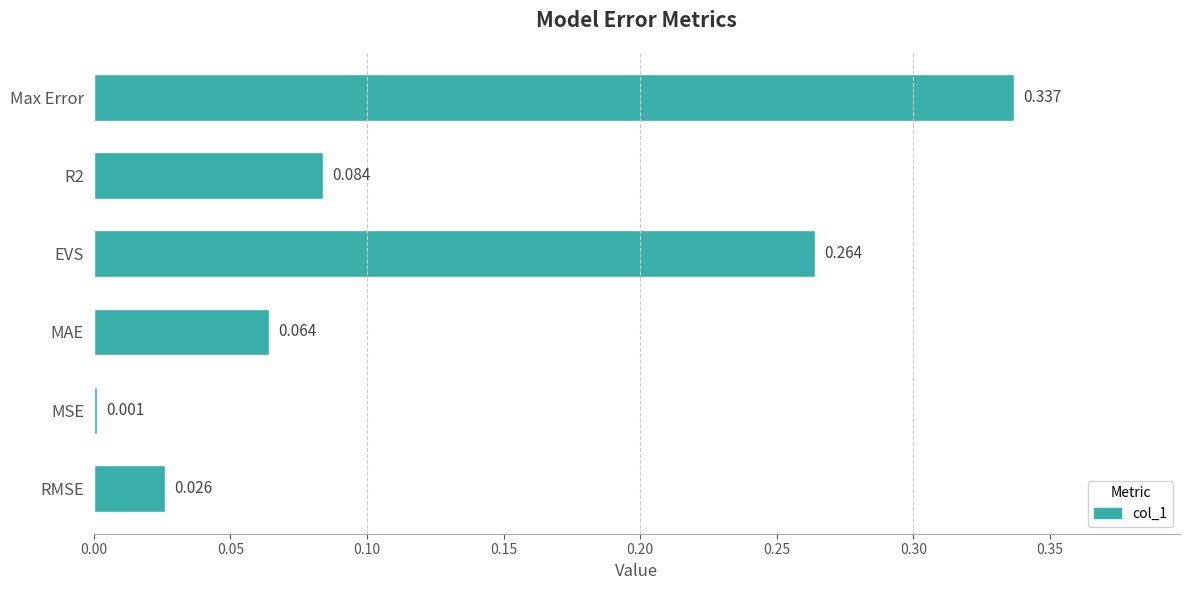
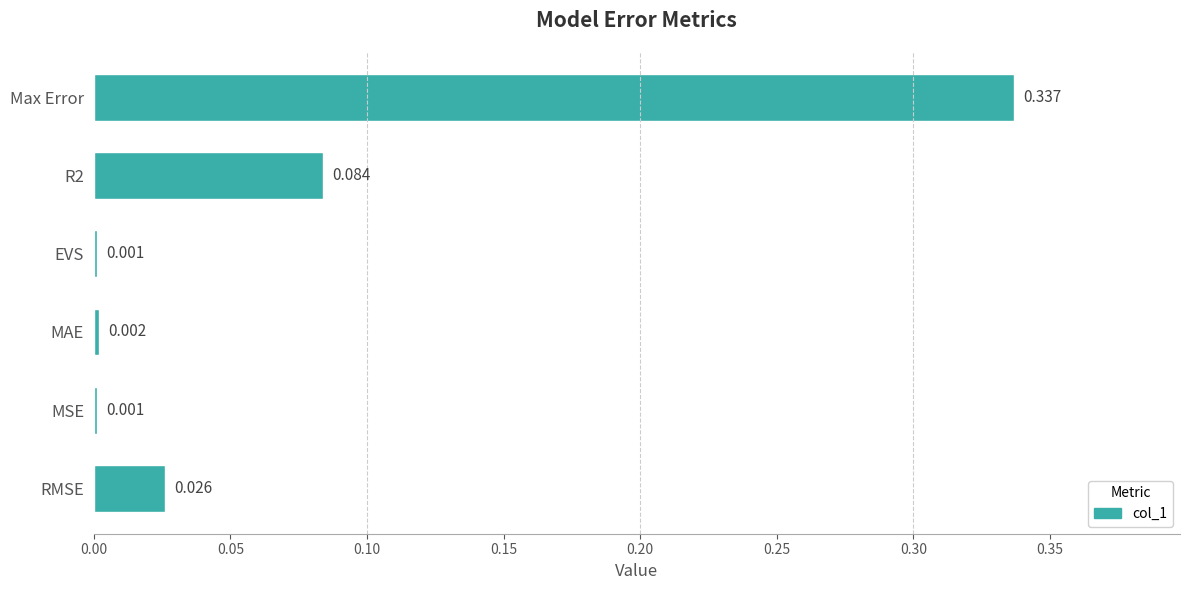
  {
    "Max Error": 0.337,
    "R2": 0.084,
-   "EVS": 0.264,
-   "MAE": 0.064,
+   "EVS": 0.001,
+   "MAE": 0.002,
    "MSE": 0.001,
    "RMSE": 0.026
  }
